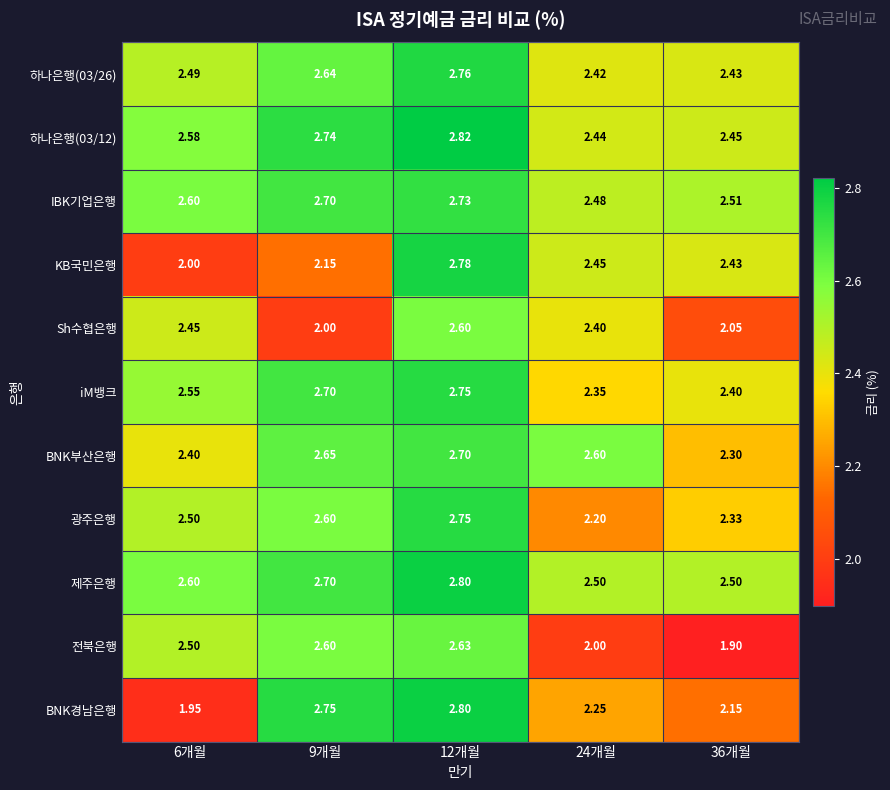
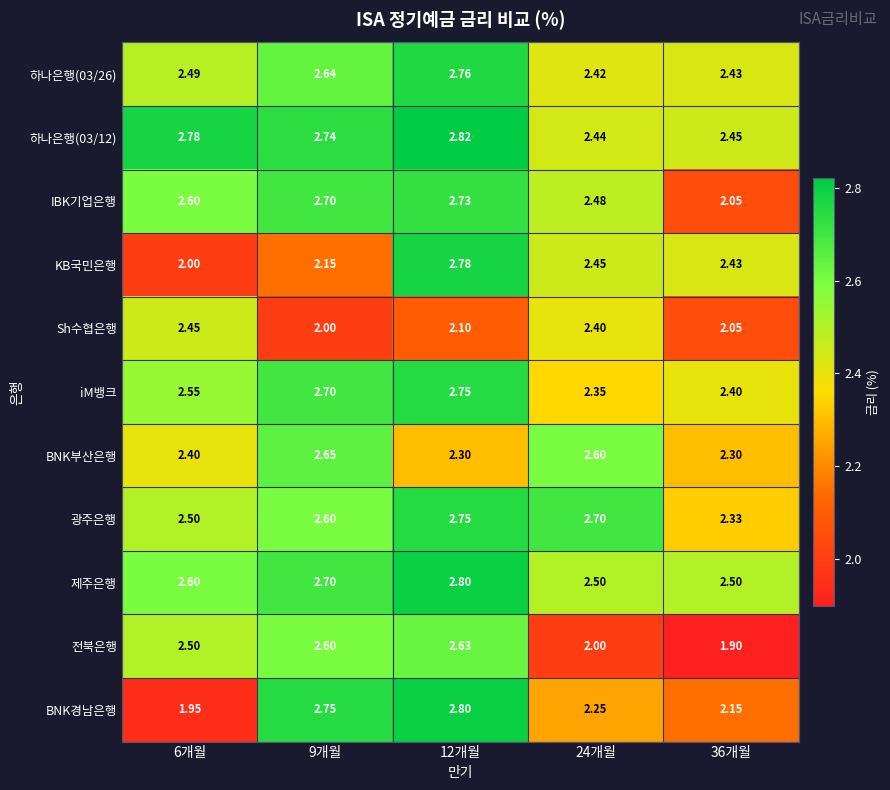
  {
    "하나은행(03/26)": {
      "6개월": 2.49,
      "9개월": 2.64,
      "12개월": 2.76,
      "24개월": 2.42,
      "36개월": 2.43
    },
    "하나은행(03/12)": {
-     "6개월": 2.58,
+     "6개월": 2.78,
      "9개월": 2.74,
      "12개월": 2.82,
      "24개월": 2.44,
      "36개월": 2.45
    },
    "IBK기업은행": {
      "6개월": 2.60,
      "9개월": 2.70,
      "12개월": 2.73,
      "24개월": 2.48,
-     "36개월": 2.51
+     "36개월": 2.05
    },
    "KB국민은행": {
      "6개월": 2.00,
      "9개월": 2.15,
      "12개월": 2.78,
      "24개월": 2.45,
      "36개월": 2.43
    },
    "Sh수협은행": {
      "6개월": 2.45,
      "9개월": 2.00,
-     "12개월": 2.60,
+     "12개월": 2.10,
      "24개월": 2.40,
      "36개월": 2.05
    },
    "iM뱅크": {
      "6개월": 2.55,
      "9개월": 2.70,
      "12개월": 2.75,
      "24개월": 2.35,
      "36개월": 2.40
    },
    "BNK부산은행": {
      "6개월": 2.40,
      "9개월": 2.65,
-     "12개월": 2.70,
+     "12개월": 2.30,
      "24개월": 2.60,
      "36개월": 2.30
    },
    "광주은행": {
      "6개월": 2.50,
      "9개월": 2.60,
      "12개월": 2.75,
-     "24개월": 2.20,
+     "24개월": 2.70,
      "36개월": 2.33
    },
    "제주은행": {
      "6개월": 2.60,
      "9개월": 2.70,
      "12개월": 2.80,
      "24개월": 2.50,
      "36개월": 2.50
    },
    "전북은행": {
      "6개월": 2.50,
      "9개월": 2.60,
      "12개월": 2.63,
      "24개월": 2.00,
      "36개월": 1.90
    },
    "BNK경남은행": {
      "6개월": 1.95,
      "9개월": 2.75,
      "12개월": 2.80,
      "24개월": 2.25,
      "36개월": 2.15
    }
  }
